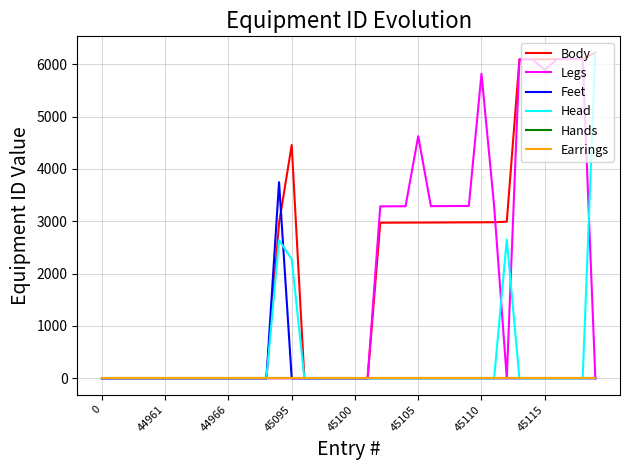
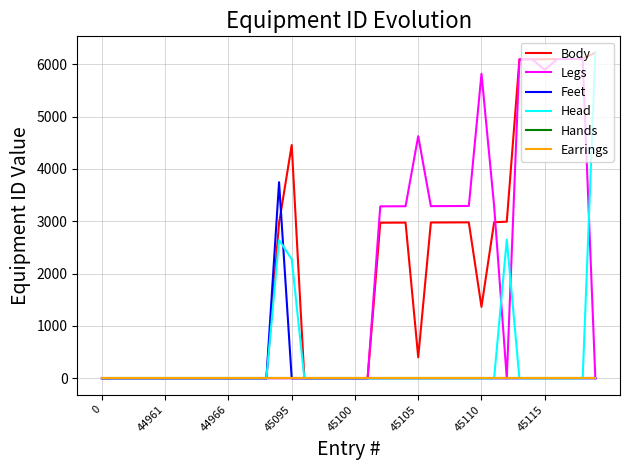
  {
    "Body": {
      "45095": 4500,
-     "45105": 3000,
-     "45110": 3000
+     "45105": 400,
+     "45110": 1400
    },
    "Legs": {
      "45105": 4600,
      "45110": 5800
    },
    "Head": {
      "45095": 2300
    }
  }
